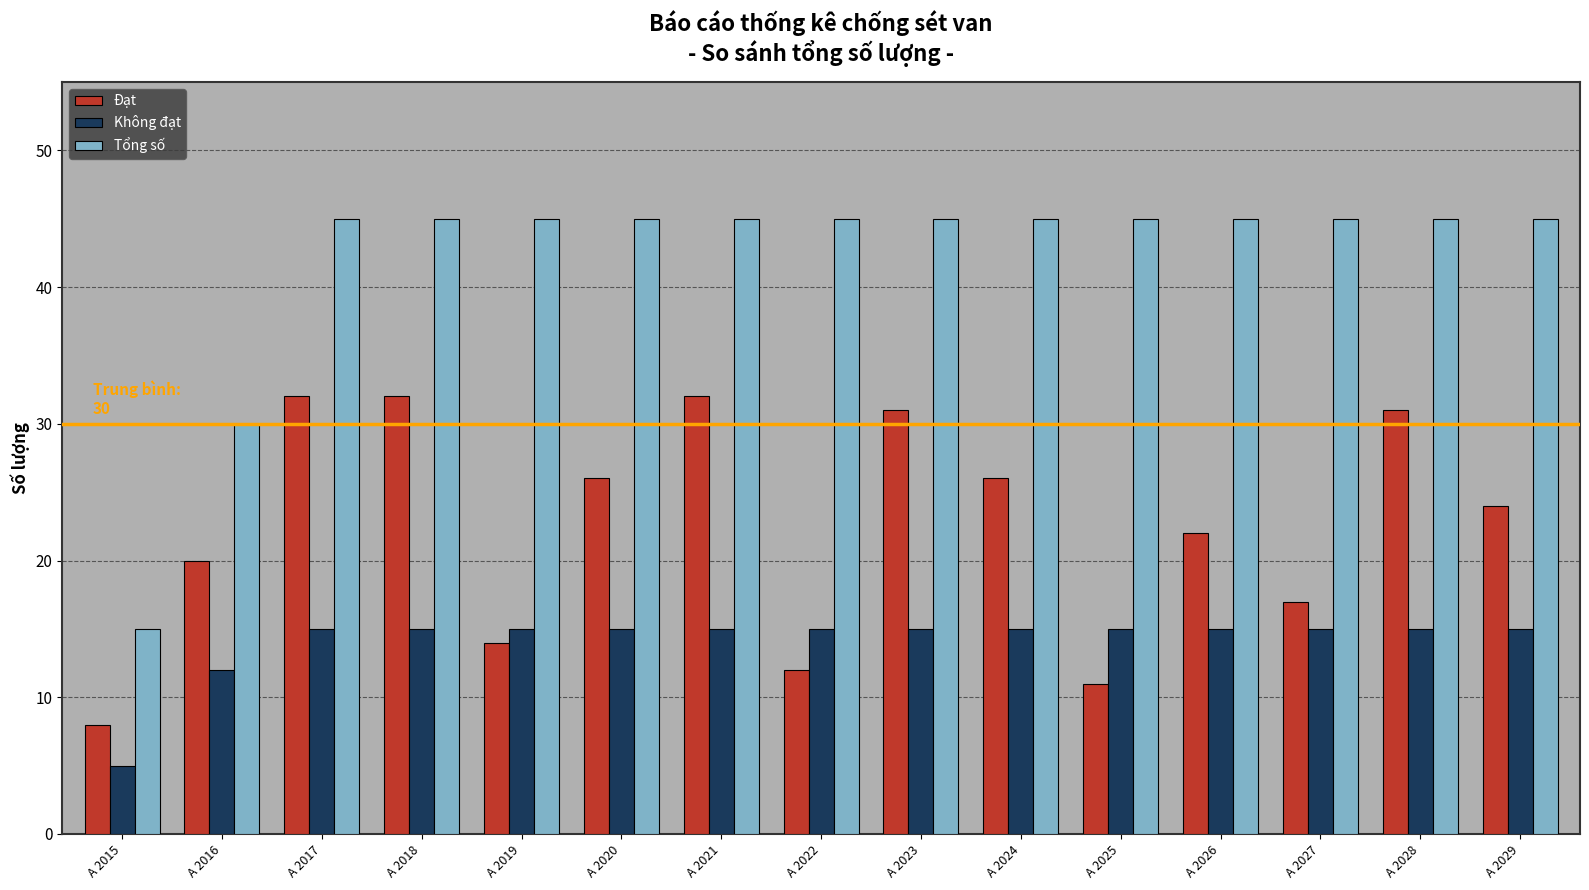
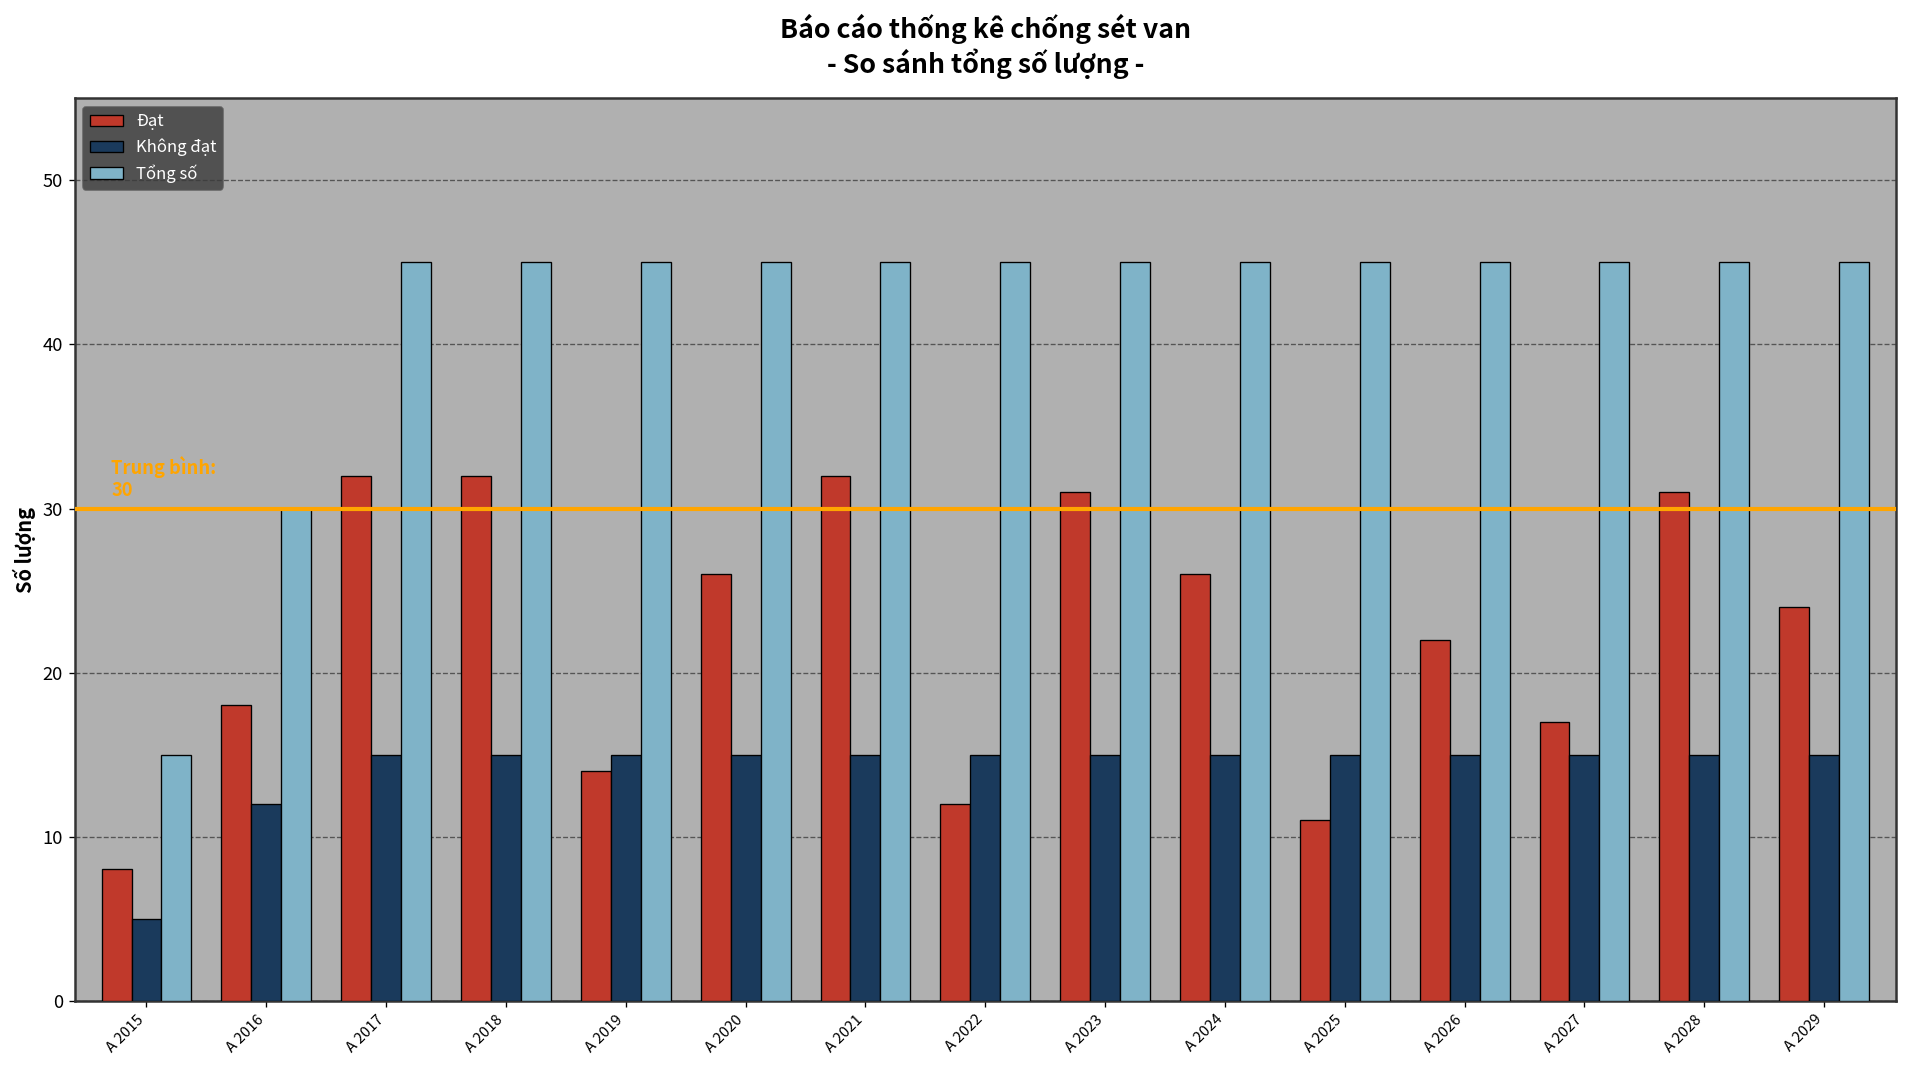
  {
    "Đạt": {
      "A 2015": 8,
-     "A 2016": 20,
+     "A 2016": 18,
      "A 2017": 32,
      "A 2018": 32,
      "A 2019": 14,
      "A 2020": 26,
      "A 2021": 32,
      "A 2022": 12,
      "A 2023": 31,
      "A 2024": 26,
      "A 2025": 11,
      "A 2026": 22,
      "A 2027": 17,
      "A 2028": 31,
      "A 2029": 24
    },
    "Không đạt": {
      "A 2015": 5,
      "A 2016": 12,
      "A 2017": 15,
      "A 2018": 15,
      "A 2019": 15,
      "A 2020": 15,
      "A 2021": 15,
      "A 2022": 15,
      "A 2023": 15,
      "A 2024": 15,
      "A 2025": 15,
      "A 2026": 15,
      "A 2027": 15,
      "A 2028": 15,
      "A 2029": 15
    },
    "Tổng số": {
      "A 2015": 15,
      "A 2016": 30,
      "A 2017": 45,
      "A 2018": 45,
      "A 2019": 45,
      "A 2020": 45,
      "A 2021": 45,
      "A 2022": 45,
      "A 2023": 45,
      "A 2024": 45,
      "A 2025": 45,
      "A 2026": 45,
      "A 2027": 45,
      "A 2028": 45,
      "A 2029": 45
    }
  }
